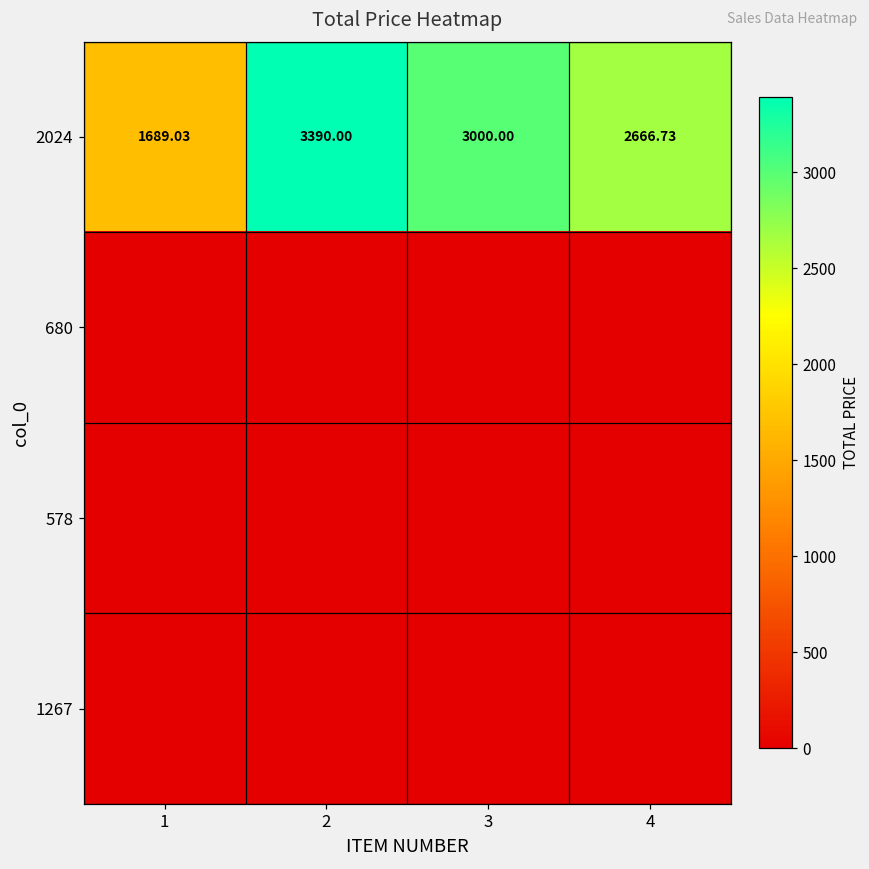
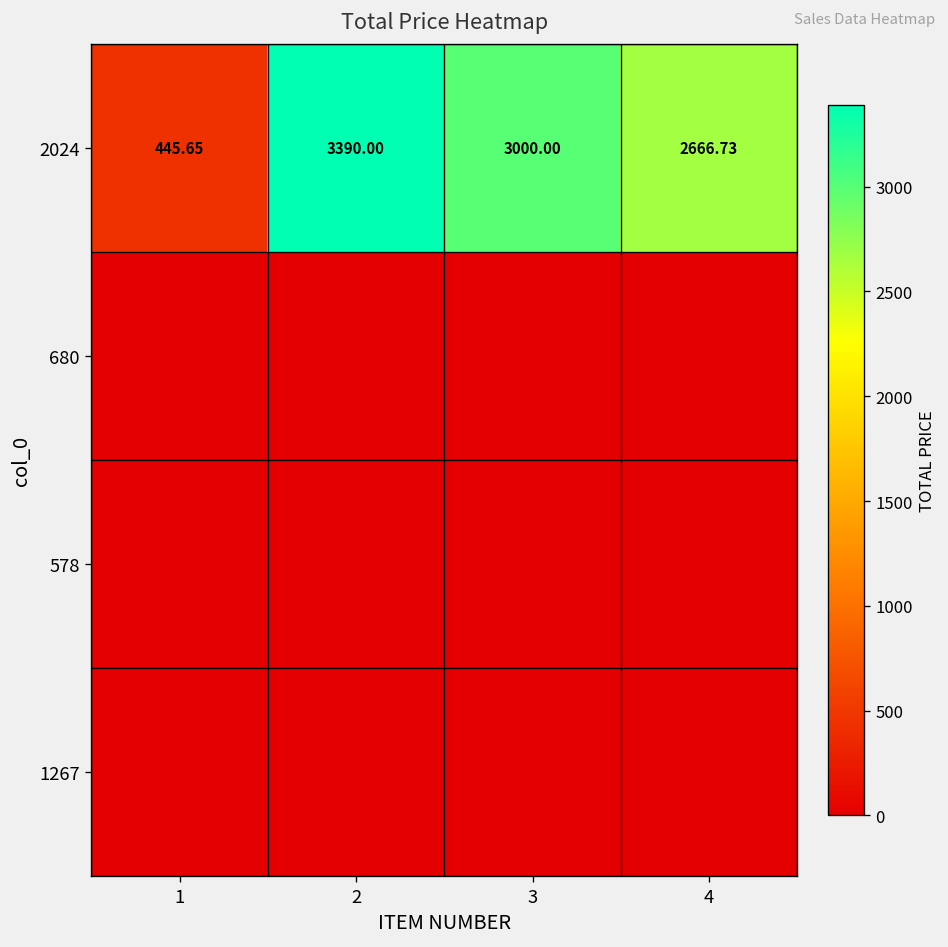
  {
    "2024": {
-     "1": 1689.03,
+     "1": 445.65,
      "2": 3390.00,
      "3": 3000.00,
      "4": 2666.73
    }
  }
